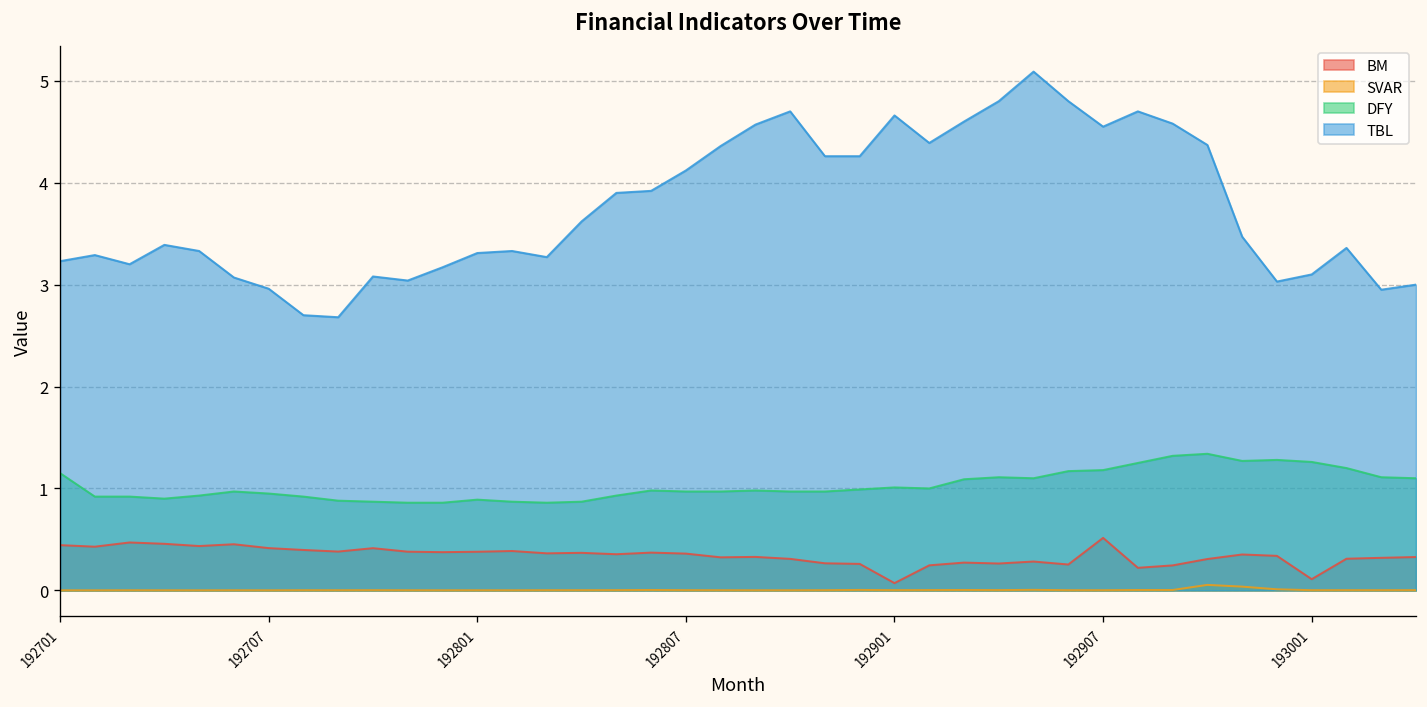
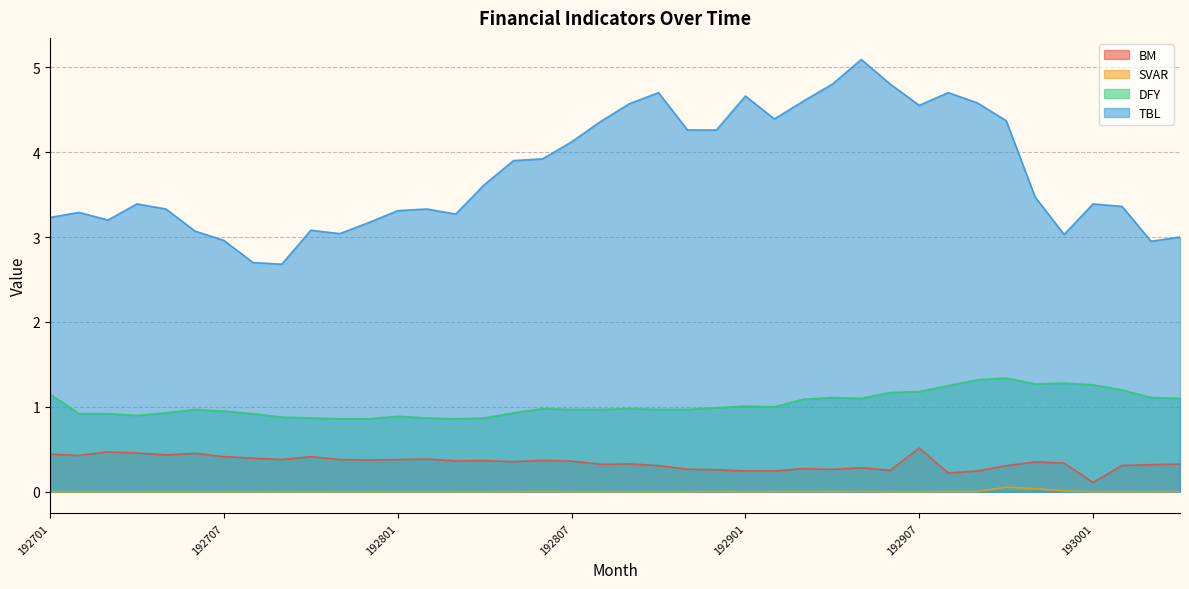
  {
    "BM": {
      "192701": 0.4,
      "192707": 0.4,
      "192801": 0.4,
      "192807": 0.4,
-     "192901": 0.1,
+     "192901": 0.2,
      "192907": 0.5,
      "193001": 0.1
    },
    "SVAR": {
      "192701": 0.0,
      "192707": 0.0,
      "192801": 0.0,
      "192807": 0.0,
      "192901": 0.0,
      "192907": 0.0,
      "193001": 0.0
    },
    "DFY": {
      "192701": 1.2,
      "192707": 1.0,
      "192801": 0.9,
      "192807": 1.0,
      "192901": 1.0,
      "192907": 1.2,
      "193001": 1.3
    },
    "TBL": {
      "192701": 3.2,
      "192707": 3.0,
      "192801": 3.3,
      "192807": 4.1,
      "192901": 4.7,
      "192907": 4.6,
-     "193001": 3.1
+     "193001": 3.4
    }
  }
